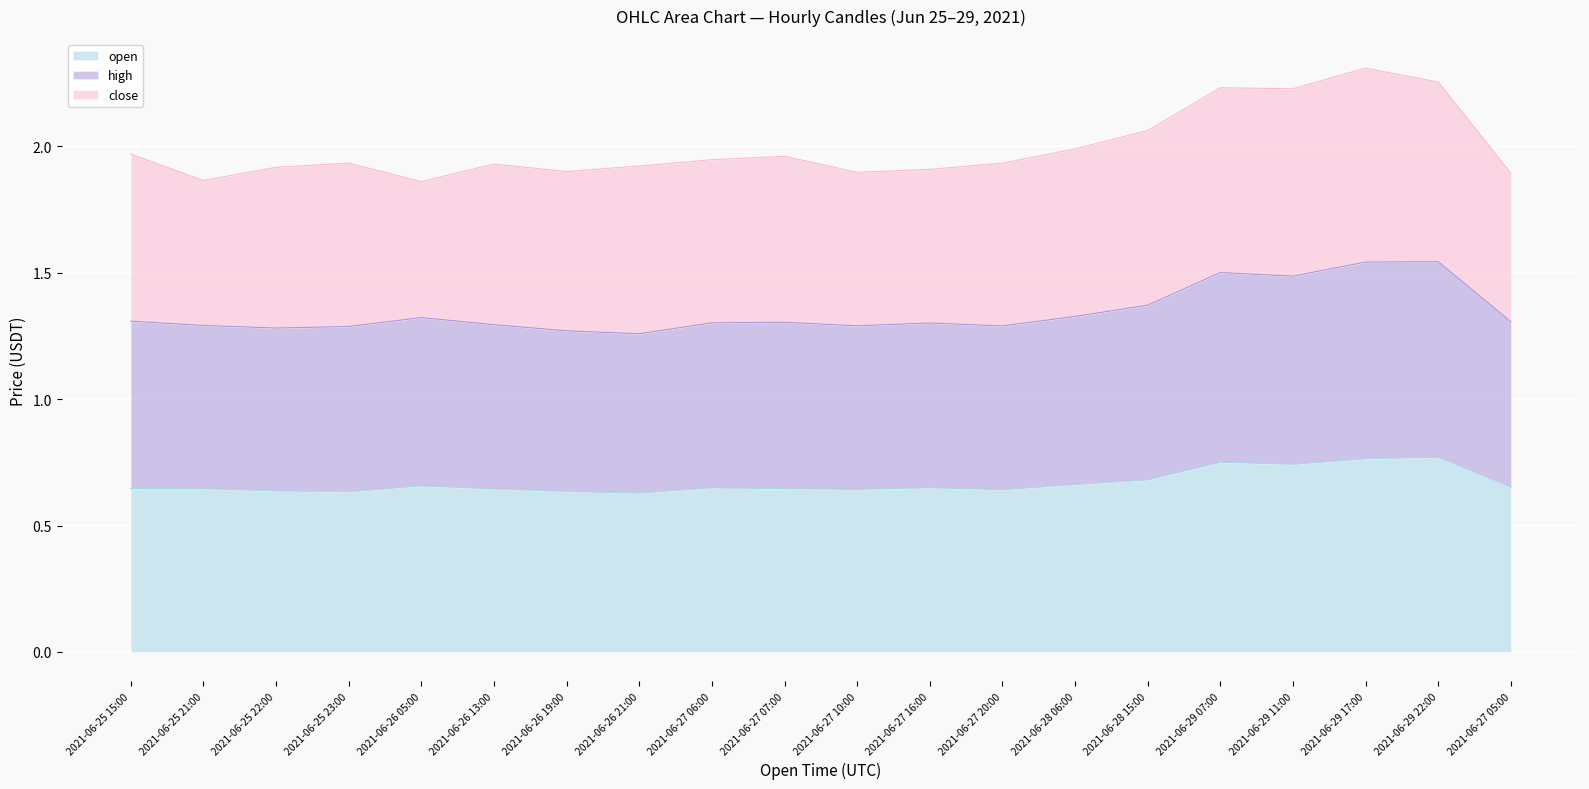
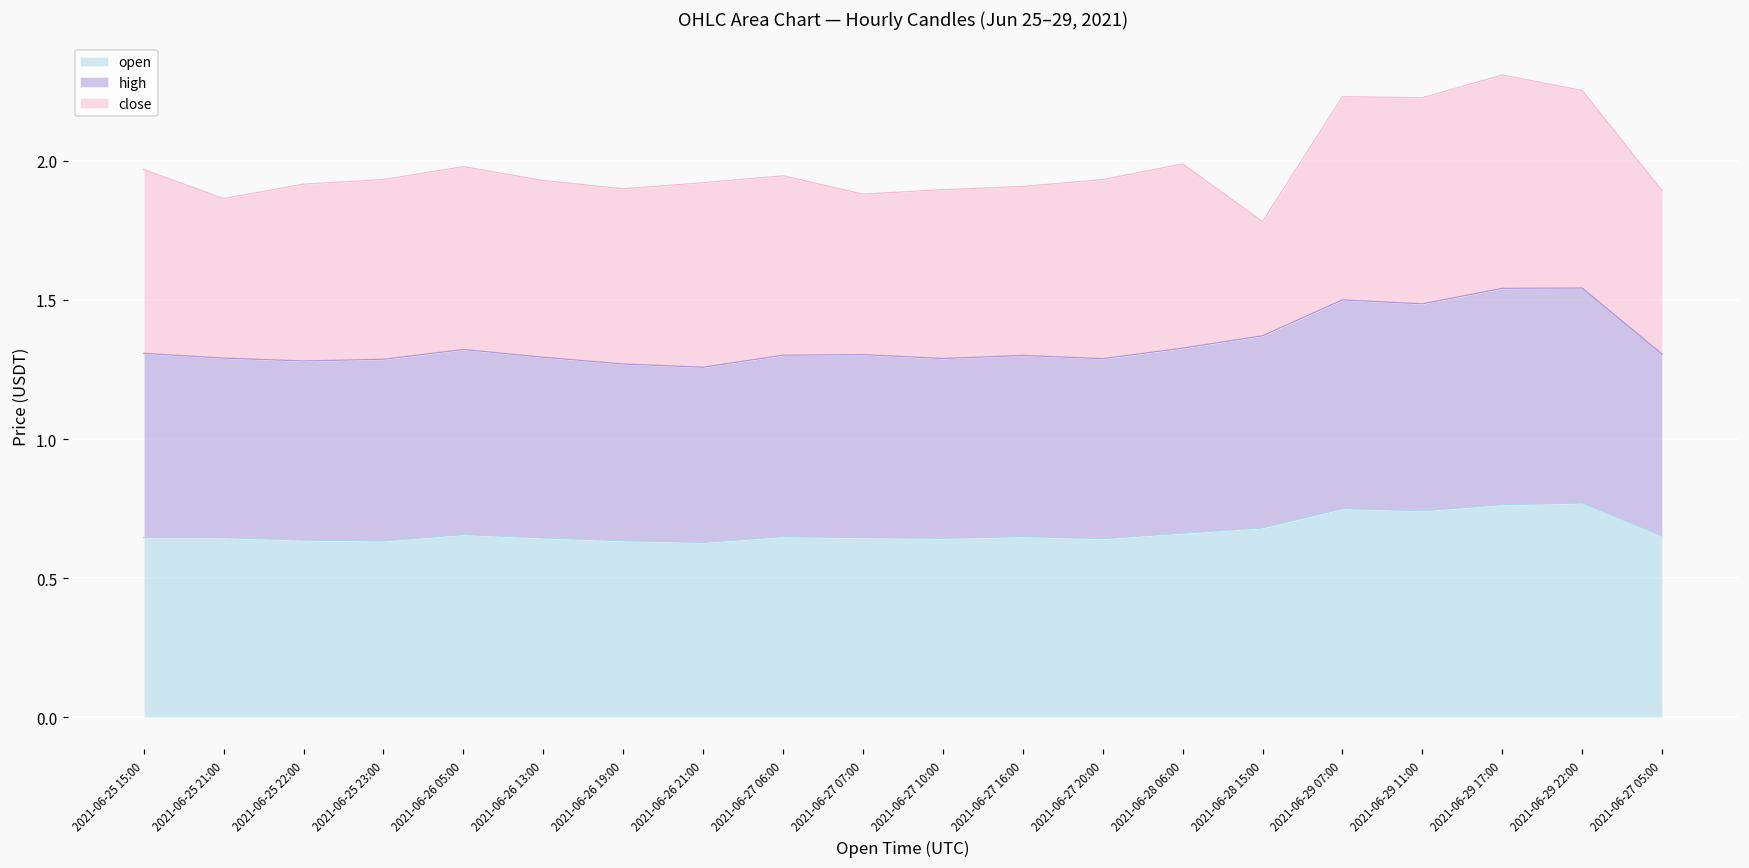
  {
    "close": {
      "2021-06-25 15:00": 0.66,
      "2021-06-25 21:00": 0.57,
      "2021-06-25 22:00": 0.64,
      "2021-06-25 23:00": 0.65,
-     "2021-06-26 05:00": 0.54,
+     "2021-06-26 05:00": 0.66,
      "2021-06-26 13:00": 0.64,
      "2021-06-26 19:00": 0.63,
      "2021-06-26 21:00": 0.66,
      "2021-06-27 06:00": 0.64,
-     "2021-06-27 07:00": 0.66,
+     "2021-06-27 07:00": 0.58,
      "2021-06-27 10:00": 0.61,
      "2021-06-27 16:00": 0.61,
      "2021-06-27 20:00": 0.64,
      "2021-06-28 06:00": 0.66,
-     "2021-06-28 15:00": 0.69,
+     "2021-06-28 15:00": 0.41,
      "2021-06-29 07:00": 0.73,
      "2021-06-29 11:00": 0.74,
      "2021-06-29 17:00": 0.77,
      "2021-06-29 22:00": 0.71,
      "2021-06-27 05:00": 0.59
    }
  }
